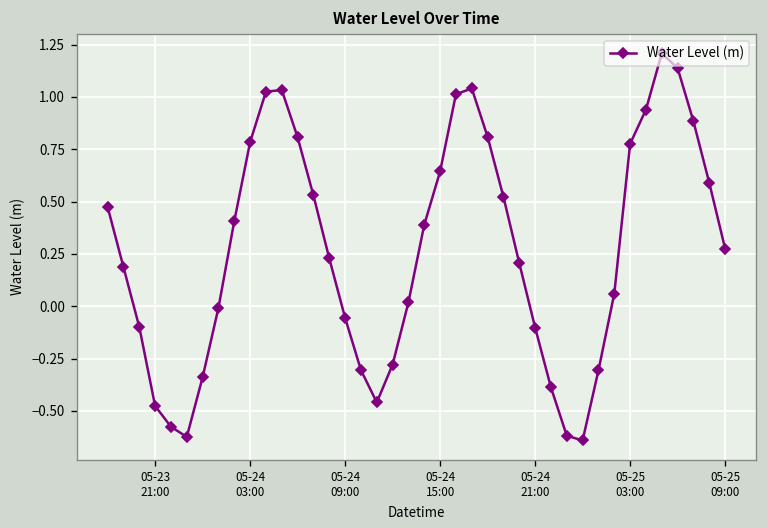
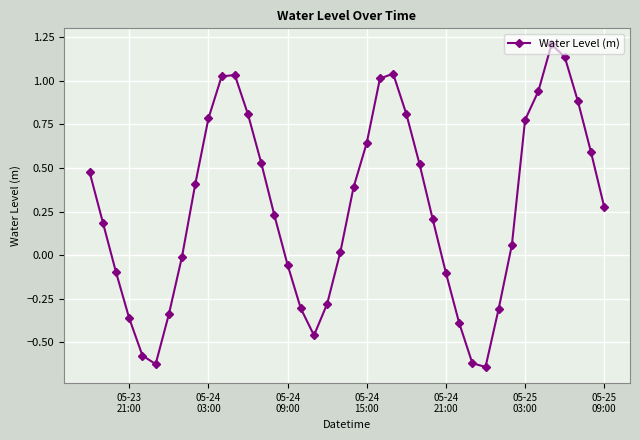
  {
-   "05-23 21:00": -0.48,
+   "05-23 21:00": -0.36,
    "05-24 03:00": 0.78,
    "05-24 09:00": -0.06,
    "05-24 15:00": 0.64,
    "05-24 21:00": -0.10,
    "05-25 03:00": 0.78,
    "05-25 09:00": 0.28
  }
